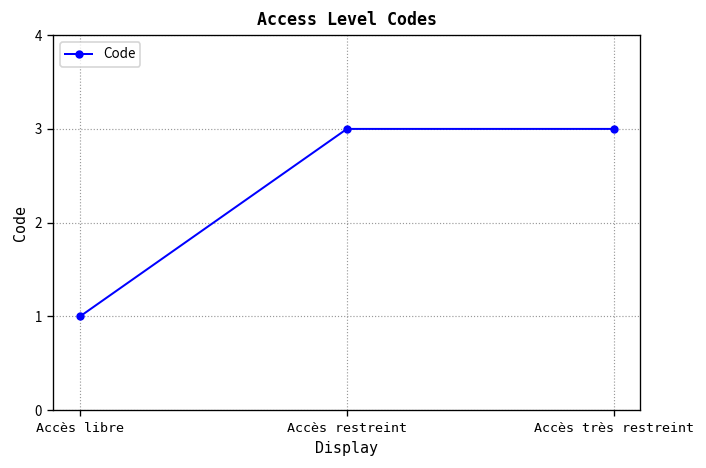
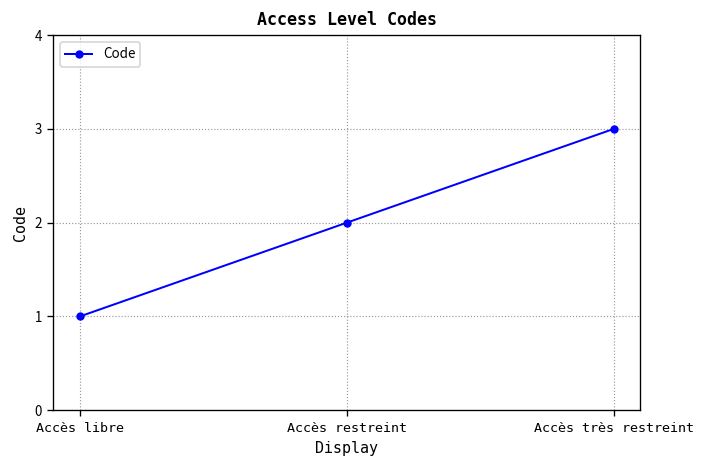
  {
    "Accès libre": 1,
-   "Accès restreint": 3,
+   "Accès restreint": 2,
    "Accès très restreint": 3
  }
